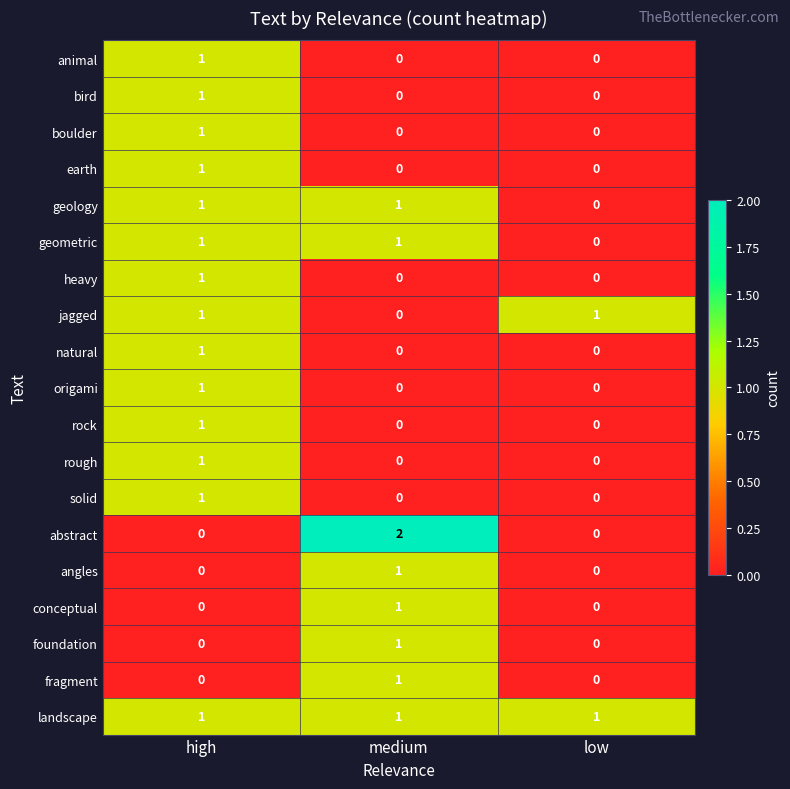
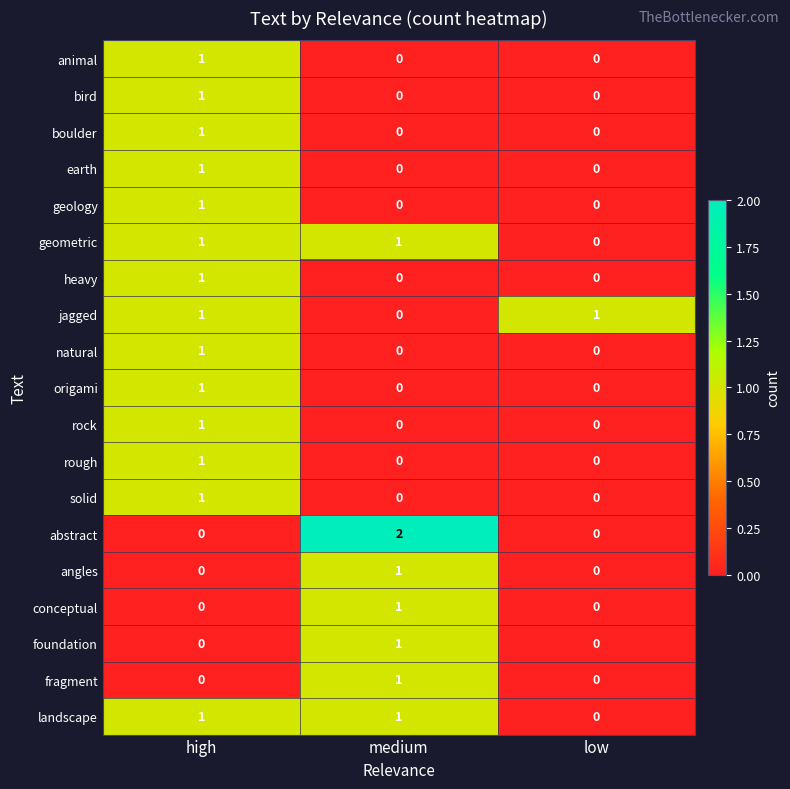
  {
    "animal": {
      "high": 1,
      "medium": 0,
      "low": 0
    },
    "bird": {
      "high": 1,
      "medium": 0,
      "low": 0
    },
    "boulder": {
      "high": 1,
      "medium": 0,
      "low": 0
    },
    "earth": {
      "high": 1,
      "medium": 0,
      "low": 0
    },
    "geology": {
      "high": 1,
-     "medium": 1,
+     "medium": 0,
      "low": 0
    },
    "geometric": {
      "high": 1,
      "medium": 1,
      "low": 0
    },
    "heavy": {
      "high": 1,
      "medium": 0,
      "low": 0
    },
    "jagged": {
      "high": 1,
      "medium": 0,
      "low": 1
    },
    "natural": {
      "high": 1,
      "medium": 0,
      "low": 0
    },
    "origami": {
      "high": 1,
      "medium": 0,
      "low": 0
    },
    "rock": {
      "high": 1,
      "medium": 0,
      "low": 0
    },
    "rough": {
      "high": 1,
      "medium": 0,
      "low": 0
    },
    "solid": {
      "high": 1,
      "medium": 0,
      "low": 0
    },
    "abstract": {
      "high": 0,
      "medium": 2,
      "low": 0
    },
    "angles": {
      "high": 0,
      "medium": 1,
      "low": 0
    },
    "conceptual": {
      "high": 0,
      "medium": 1,
      "low": 0
    },
    "foundation": {
      "high": 0,
      "medium": 1,
      "low": 0
    },
    "fragment": {
      "high": 0,
      "medium": 1,
      "low": 0
    },
    "landscape": {
      "high": 1,
      "medium": 1,
-     "low": 1
+     "low": 0
    }
  }
